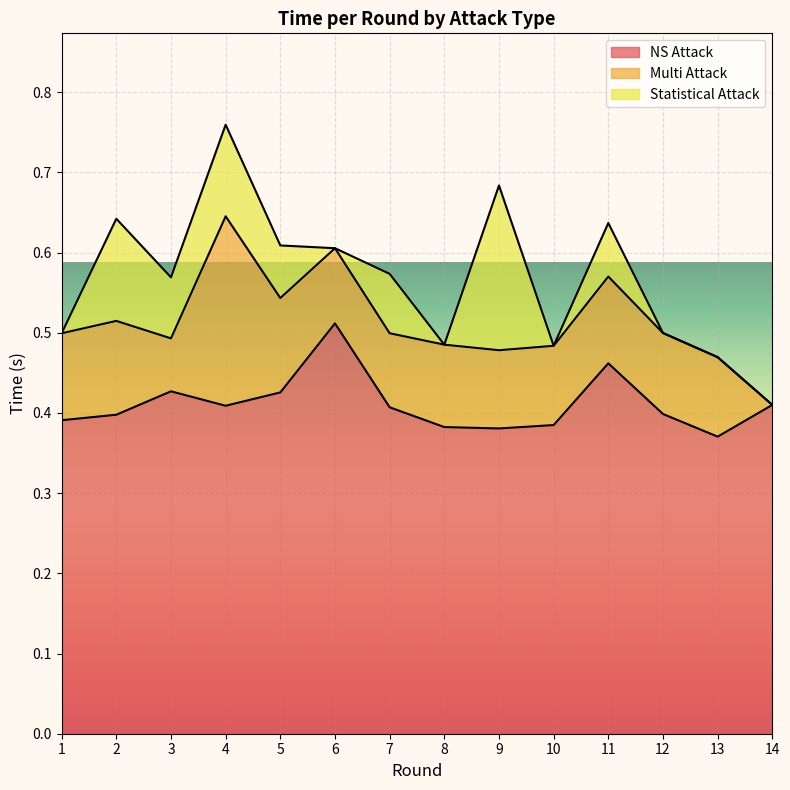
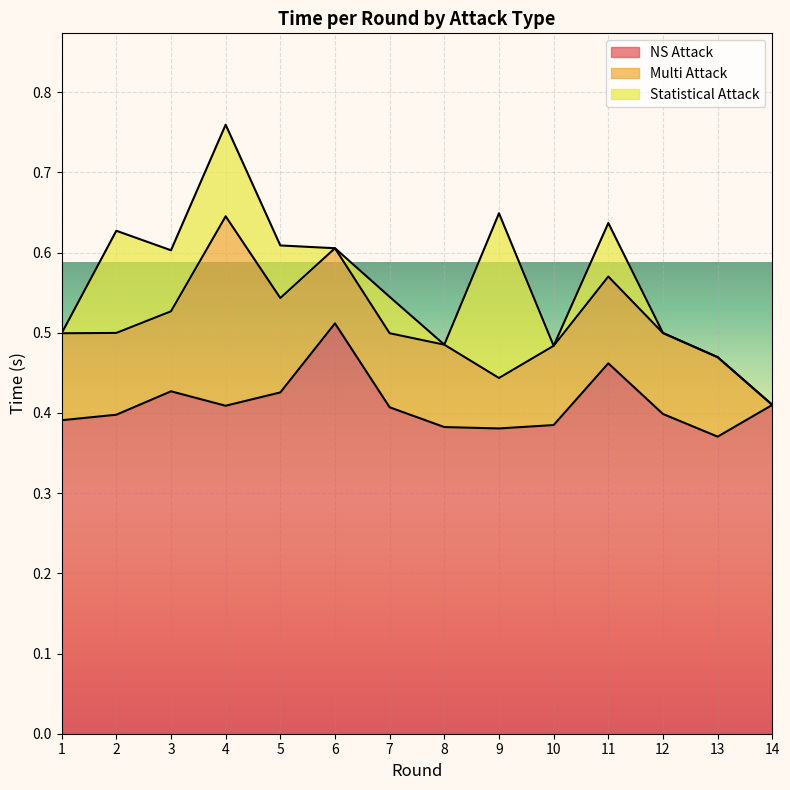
  {
    "NS Attack": {
      "1": 0.39,
      "2": 0.40,
      "3": 0.43,
      "4": 0.41,
      "5": 0.43,
      "6": 0.51,
      "7": 0.41,
      "8": 0.38,
      "9": 0.38,
      "10": 0.38,
      "11": 0.46,
      "12": 0.40,
      "13": 0.37
    },
    "Multi Attack": {
-     "2": 0.12,
-     "3": 0.07,
+     "2": 0.10,
+     "3": 0.10,
      "4": 0.24,
      "5": 0.12,
      "7": 0.09,
-     "9": 0.10,
+     "9": 0.06,
      "11": 0.11
    },
    "Statistical Attack": {
      "2": 0.13,
      "3": 0.08,
      "4": 0.11,
      "5": 0.07,
-     "7": 0.07,
+     "7": 0.05,
      "9": 0.21,
      "11": 0.07
    }
  }
